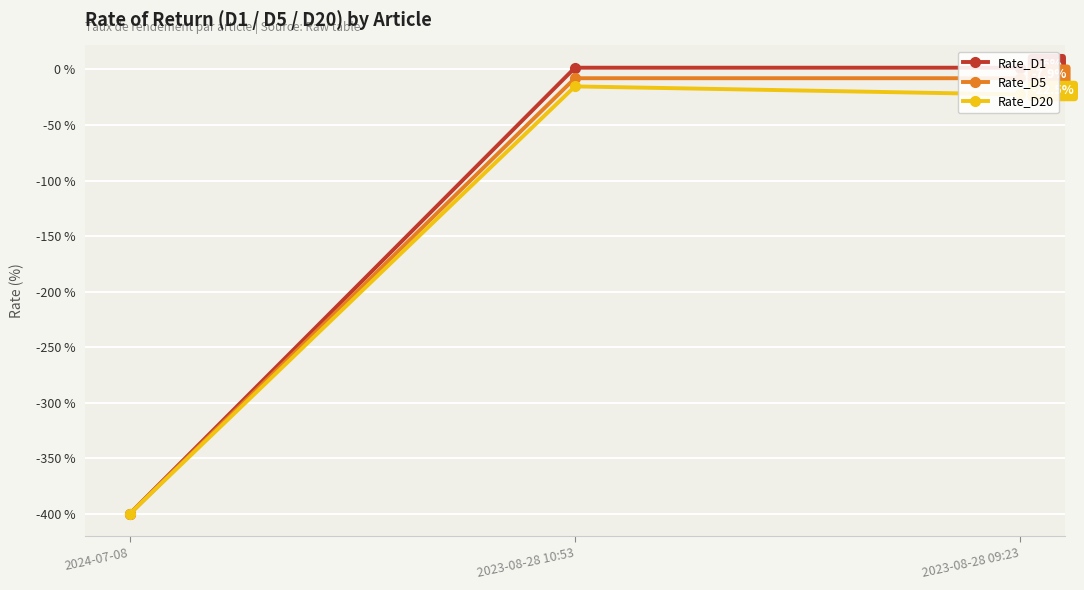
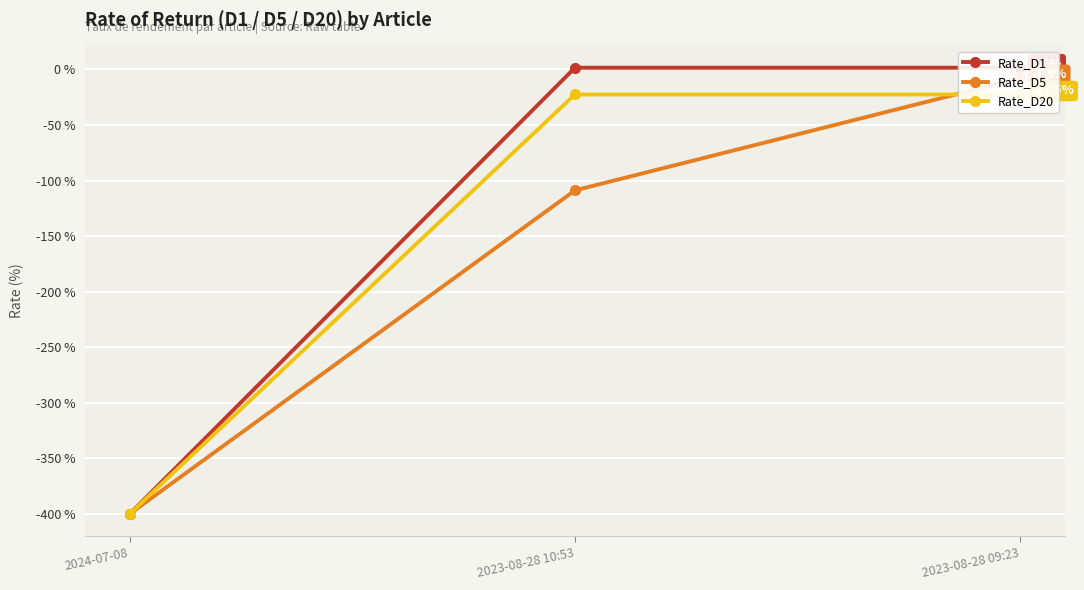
  {
    "Rate_D1": {
      "2023-08-28 10:53": "2 %"
    },
    "Rate_D5": {
-     "2023-08-28 10:53": "-8 %"
+     "2023-08-28 10:53": "-109 %"
    },
    "Rate_D20": {
-     "2023-08-28 10:53": "-15 %"
+     "2023-08-28 10:53": "-23 %"
    }
  }
